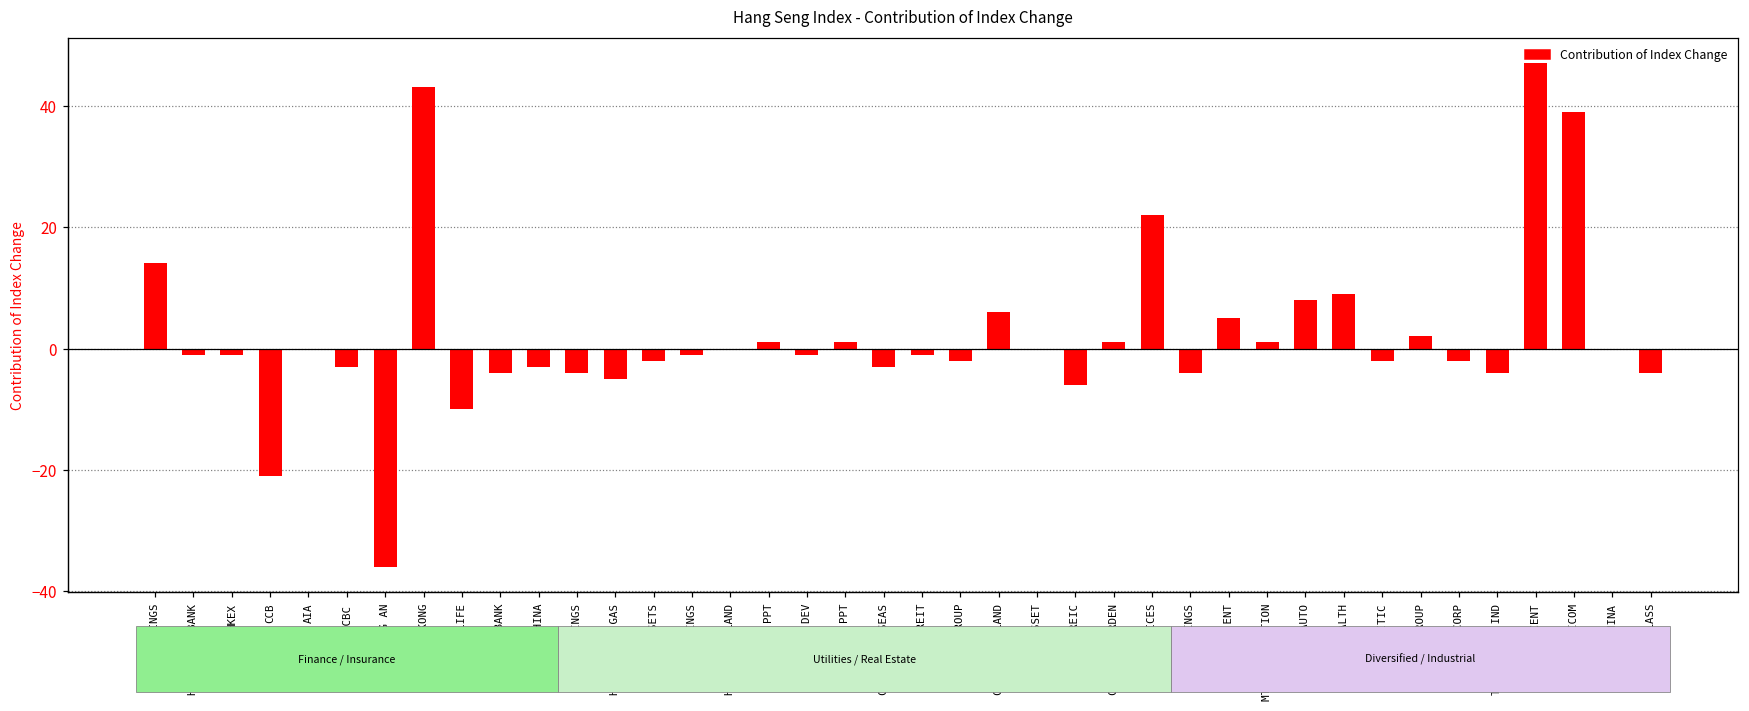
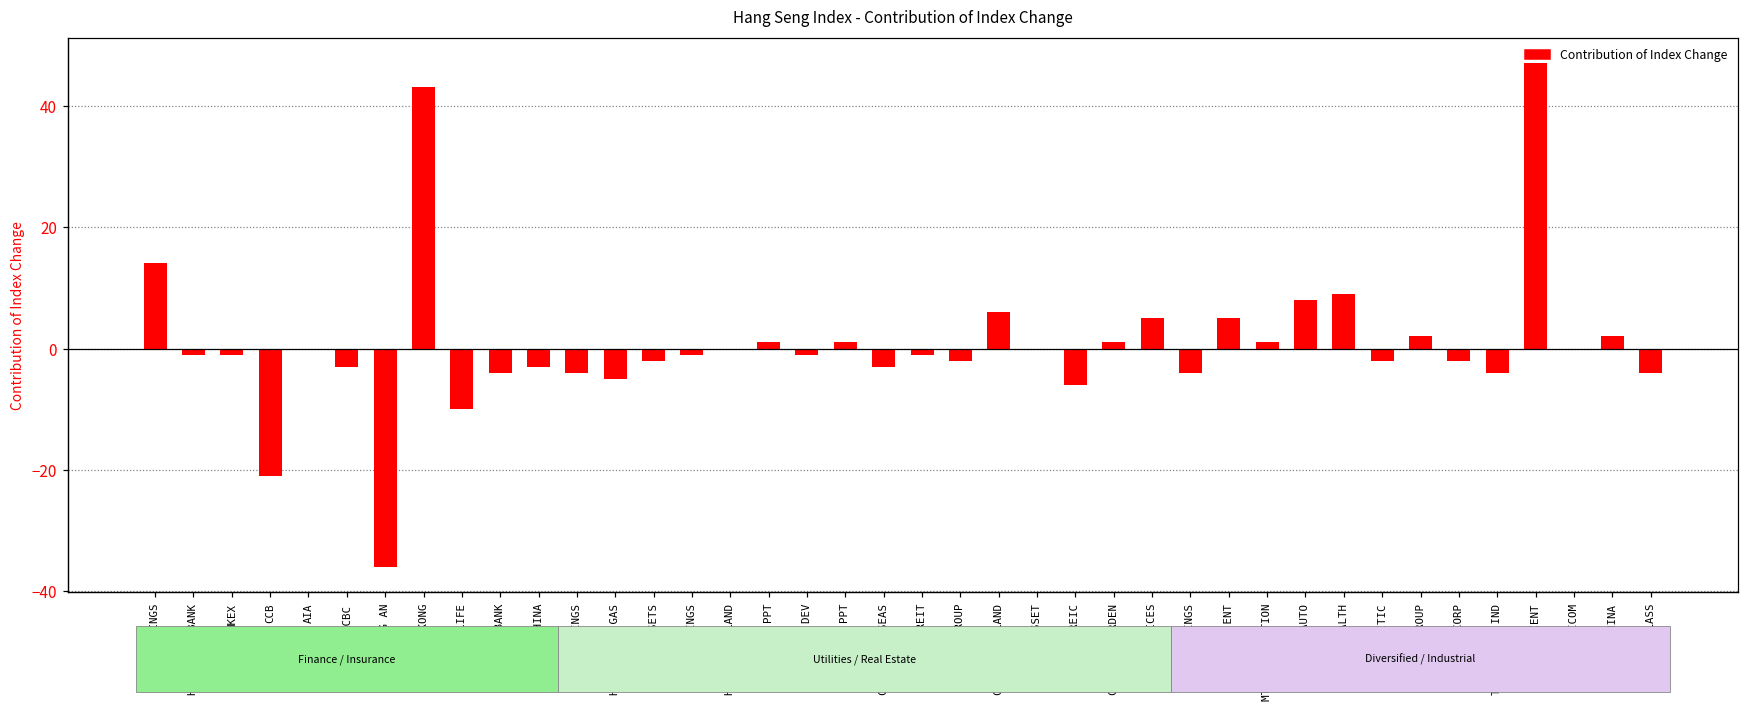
  {
    "HSBC HOLDINGS": 14,
    "HANG SENG BANK": -1,
    "HKEX": -1,
    "CCB": -21,
    "AIA": 0,
    "ICBC": -3,
    "PING AN": -36,
    "BOC HONG KONG": 43,
    "CHINA LIFE": -10,
    "CM BANK": -4,
    "BANK OF CHINA": -3,
    "CLP HOLDINGS": -4,
    "HK & CHINA GAS": -5,
    "POWER ASSETS": -2,
    "CKI HOLDINGS": -1,
    "HENDERSON LAND": 0,
    "SHK PPT": 1,
    "NEW WORLD DEV": -1,
    "HANG LUNG PPT": 1,
    "CHINA OVERSEAS": -3,
    "LINK REIT": -1,
    "LONGFOR GROUP": -2,
    "CHINA RES LAND": 6,
    "CK ASSET": 0,
    "WHARF REIC": -6,
    "COUNTRY GARDEN": 1,
-   "CG SERVICES": 22,
+   "CG SERVICES": 5,
    "CKH HOLDINGS": -4,
    "GALAXY ENT": 5,
    "MTR CORPORATION": 1,
    "GEELY AUTO": 8,
    "ALI HEALTH": 9,
    "CITIC": -2,
    "WH GROUP": 2,
    "SINOPEC CORP": -2,
    "TECHTRONIC IND": -4,
    "TENCENT": 47,
-   "CHINA UNICOM": 39,
-   "PETROCHINA": 0,
+   "CHINA UNICOM": 0,
+   "PETROCHINA": 2,
    "XINYI GLASS": -4
  }
